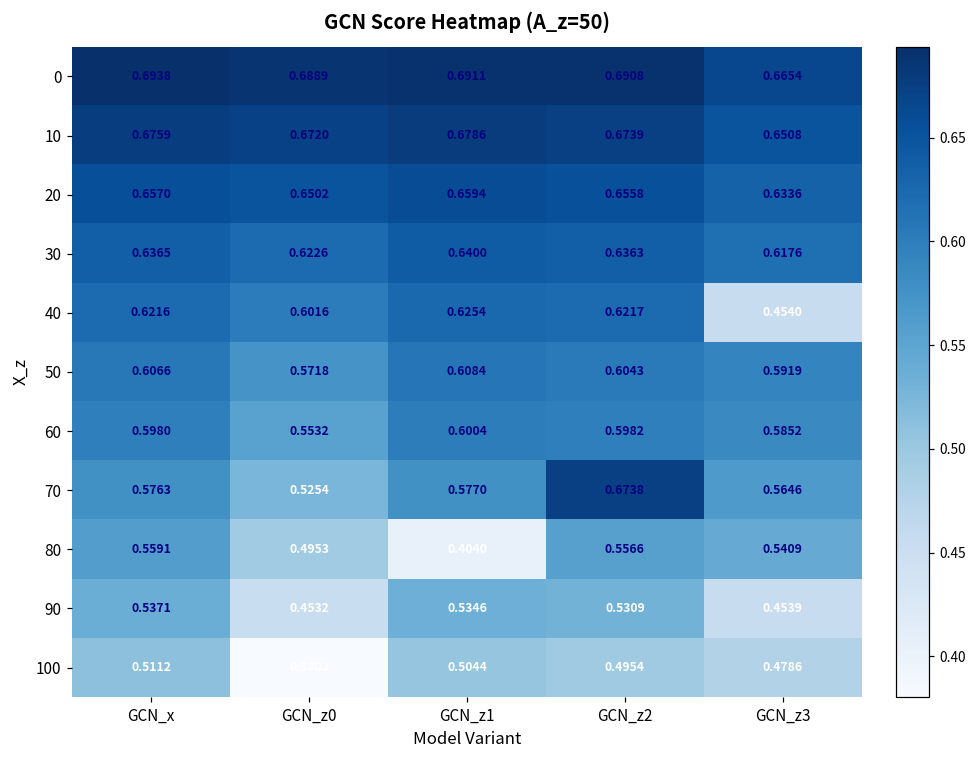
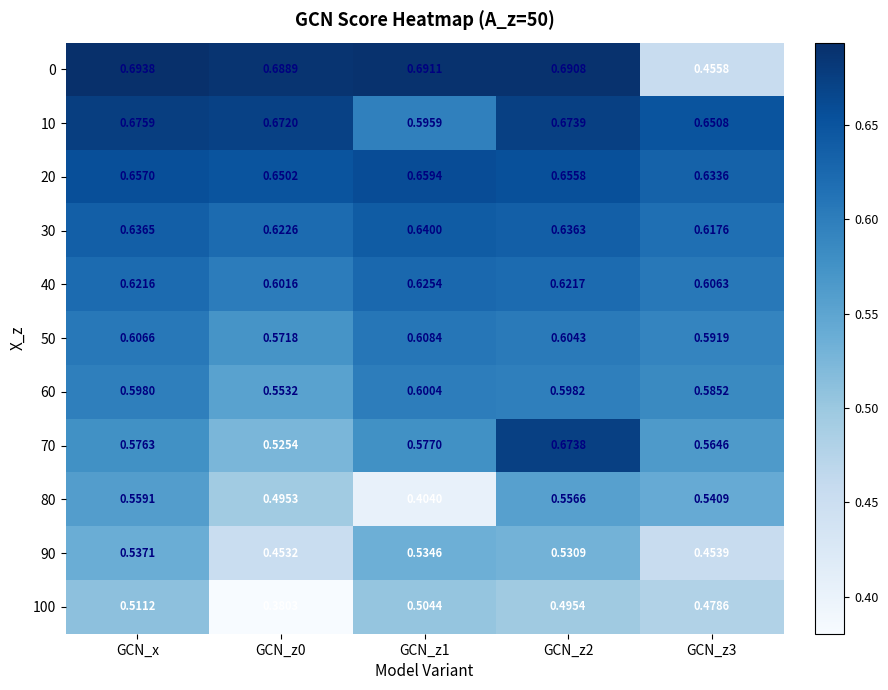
  {
    "0": {
      "GCN_x": 0.6938,
      "GCN_z0": 0.6889,
      "GCN_z1": 0.6911,
      "GCN_z2": 0.6908,
-     "GCN_z3": 0.6654
+     "GCN_z3": 0.4558
    },
    "10": {
      "GCN_x": 0.6759,
      "GCN_z0": 0.6720,
-     "GCN_z1": 0.6786,
+     "GCN_z1": 0.5959,
      "GCN_z2": 0.6739,
      "GCN_z3": 0.6508
    },
    "20": {
      "GCN_x": 0.6570,
      "GCN_z0": 0.6502,
      "GCN_z1": 0.6594,
      "GCN_z2": 0.6558,
      "GCN_z3": 0.6336
    },
    "30": {
      "GCN_x": 0.6365,
      "GCN_z0": 0.6226,
      "GCN_z1": 0.6400,
      "GCN_z2": 0.6363,
      "GCN_z3": 0.6176
    },
    "40": {
      "GCN_x": 0.6216,
      "GCN_z0": 0.6016,
      "GCN_z1": 0.6254,
      "GCN_z2": 0.6217,
-     "GCN_z3": 0.4540
+     "GCN_z3": 0.6063
    },
    "50": {
      "GCN_x": 0.6066,
      "GCN_z0": 0.5718,
      "GCN_z1": 0.6084,
      "GCN_z2": 0.6043,
      "GCN_z3": 0.5919
    },
    "60": {
      "GCN_x": 0.5980,
      "GCN_z0": 0.5532,
      "GCN_z1": 0.6004,
      "GCN_z2": 0.5982,
      "GCN_z3": 0.5852
    },
    "70": {
      "GCN_x": 0.5763,
      "GCN_z0": 0.5254,
      "GCN_z1": 0.5770,
      "GCN_z2": 0.6738,
      "GCN_z3": 0.5646
    },
    "80": {
      "GCN_x": 0.5591,
      "GCN_z0": 0.4953,
      "GCN_z2": 0.5566,
      "GCN_z3": 0.5409
    },
    "90": {
      "GCN_x": 0.5371,
      "GCN_z0": 0.4532,
      "GCN_z1": 0.5346,
      "GCN_z2": 0.5309,
      "GCN_z3": 0.4539
    },
    "100": {
      "GCN_x": 0.5112,
      "GCN_z1": 0.5044,
      "GCN_z2": 0.4954,
      "GCN_z3": 0.4786
    }
  }
